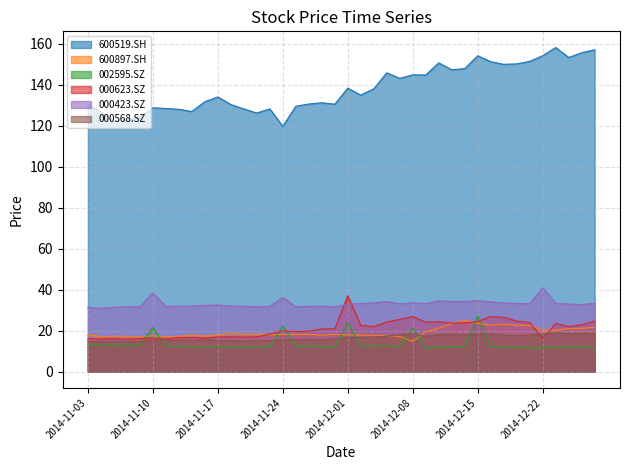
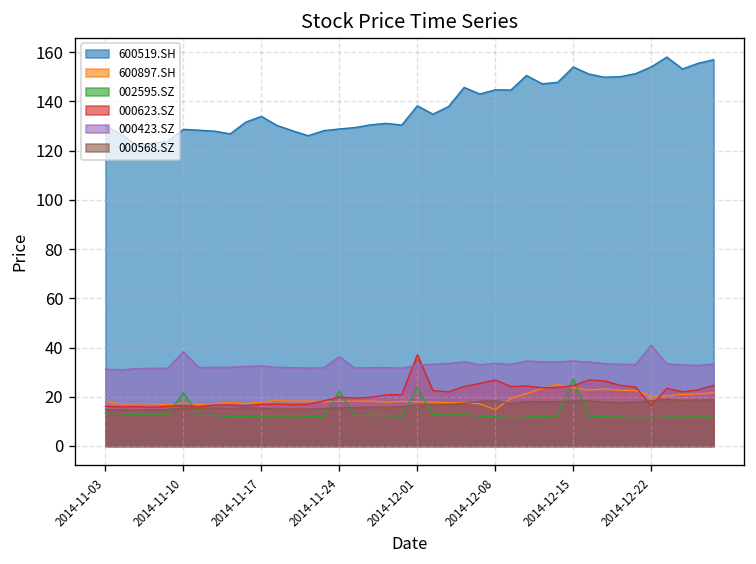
  {
    "600519.SH": {
      "2014-11-10": 129,
      "2014-11-17": 134,
-     "2014-11-24": 120,
+     "2014-11-24": 129,
      "2014-12-01": 138,
      "2014-12-08": 145,
      "2014-12-15": 154,
      "2014-12-22": 154
    },
    "600897.SH": {
      "2014-11-03": 18,
      "2014-11-24": 18,
      "2014-12-01": 18,
      "2014-12-08": 15,
      "2014-12-22": 20
    },
    "002595.SZ": {
      "2014-11-03": 13,
      "2014-11-10": 22,
      "2014-11-17": 12,
      "2014-11-24": 22,
      "2014-12-01": 24,
-     "2014-12-08": 21,
+     "2014-12-08": 12,
      "2014-12-15": 27,
      "2014-12-22": 12
    },
    "000623.SZ": {
      "2014-11-03": 16,
      "2014-11-24": 20,
      "2014-12-01": 37,
      "2014-12-08": 27,
      "2014-12-22": 16
    },
    "000423.SZ": {
      "2014-11-03": 31,
      "2014-11-10": 38,
      "2014-11-17": 33,
      "2014-11-24": 36,
      "2014-12-01": 33,
      "2014-12-08": 34,
      "2014-12-15": 35,
      "2014-12-22": 41
    },
    "000568.SZ": {
      "2014-11-03": 15,
      "2014-11-17": 15,
      "2014-11-24": 15,
      "2014-12-01": 17,
      "2014-12-08": 18,
      "2014-12-15": 18,
      "2014-12-22": 18
    }
  }
